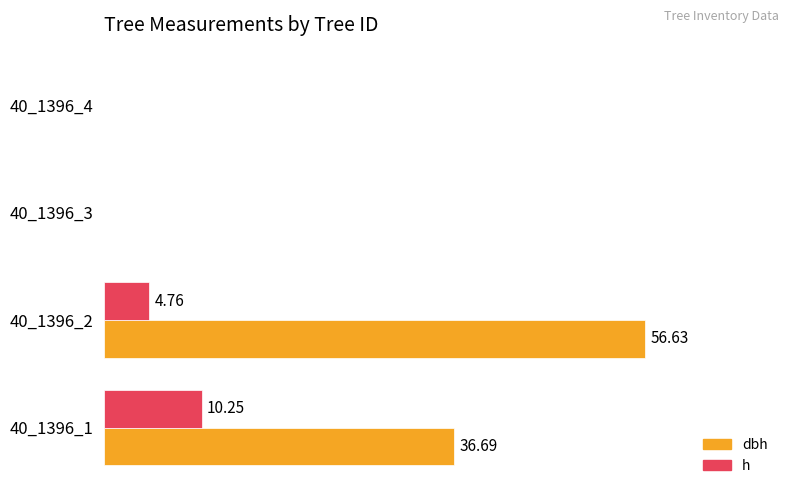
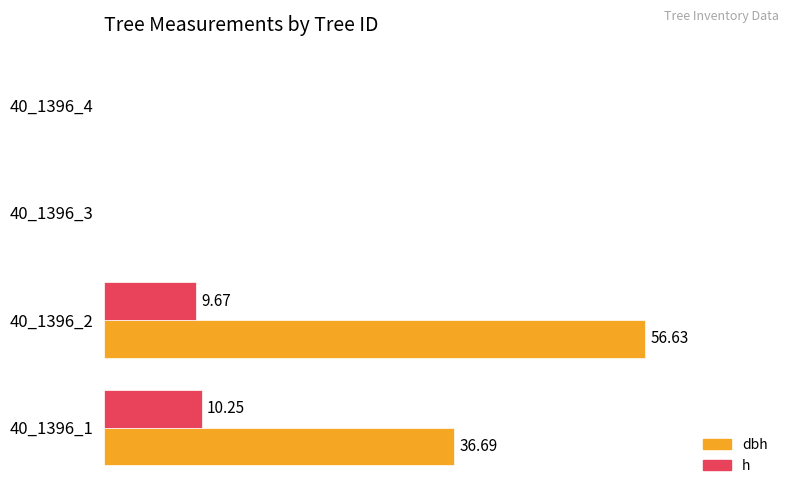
  {
    "dbh": {
      "40_1396_2": 56.63,
      "40_1396_1": 36.69
    },
    "h": {
-     "40_1396_2": 4.76,
+     "40_1396_2": 9.67,
      "40_1396_1": 10.25
    }
  }
